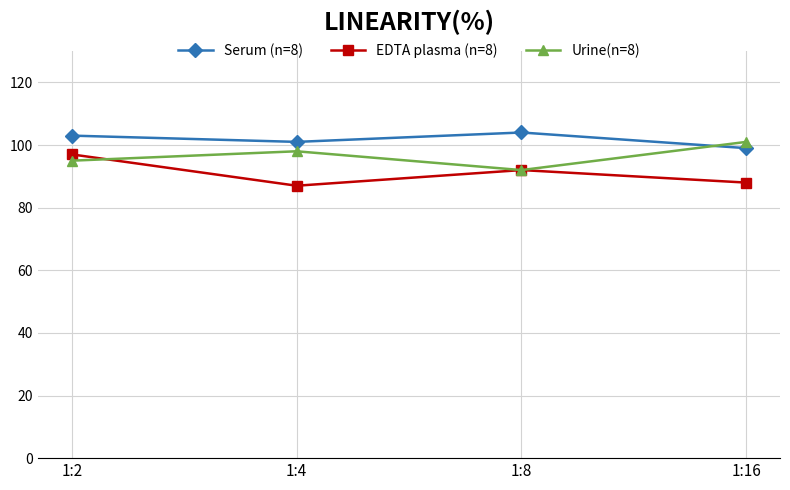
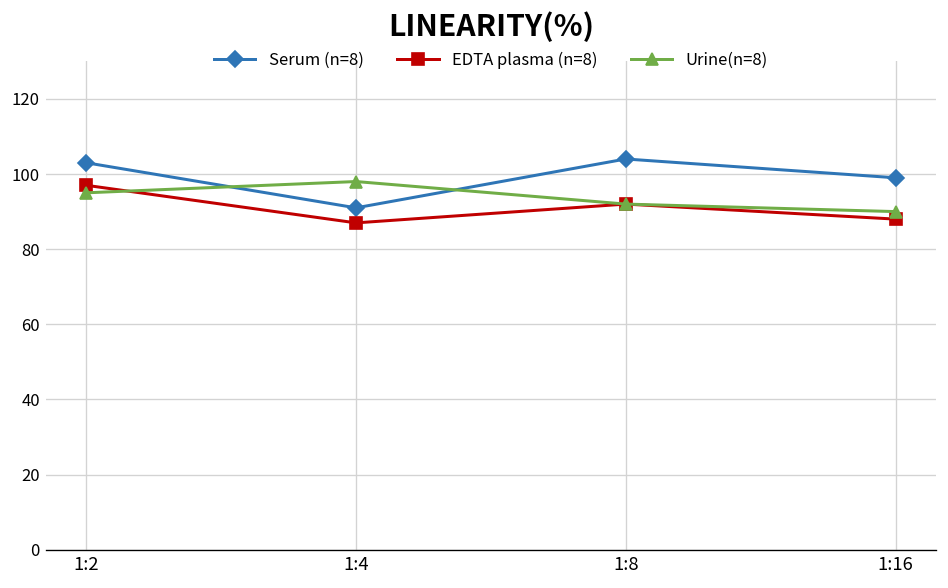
  {
    "Serum (n=8)": {
      "1:2": 103,
-     "1:4": 101,
+     "1:4": 91,
      "1:8": 104,
      "1:16": 99
    },
    "EDTA plasma (n=8)": {
      "1:2": 97,
      "1:4": 87,
      "1:16": 88
    },
    "Urine(n=8)": {
      "1:2": 95,
      "1:4": 98,
-     "1:16": 101
+     "1:16": 90
    }
  }
